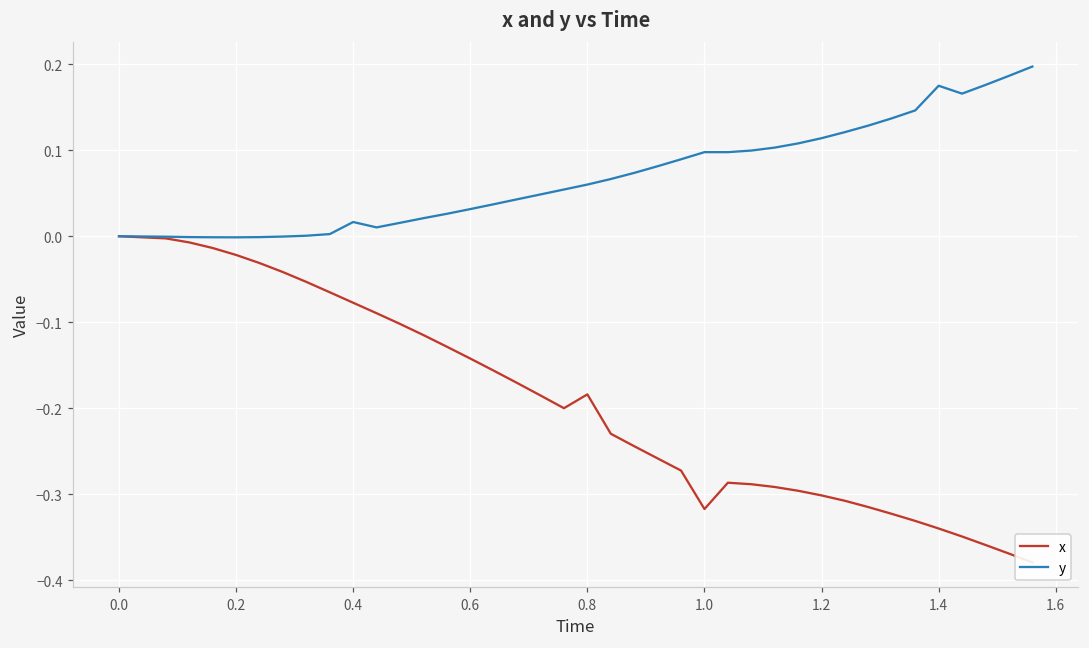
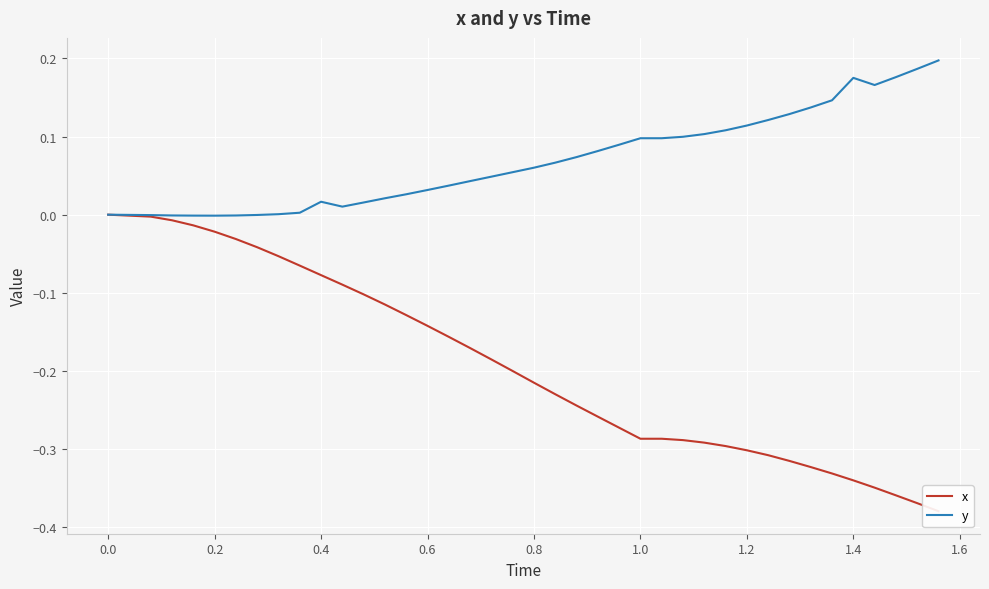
  {
    "x": {
      "0.2": -0.02,
      "0.4": -0.08,
      "0.6": -0.14,
-     "0.8": -0.18,
-     "1.0": -0.32,
+     "0.8": -0.21,
+     "1.0": -0.29,
      "1.2": -0.30,
      "1.4": -0.34
    },
    "y": {
      "0.2": 0.00,
      "0.4": 0.02,
      "0.6": 0.03,
      "0.8": 0.06,
      "1.0": 0.10,
      "1.2": 0.11,
      "1.4": 0.18
    }
  }
